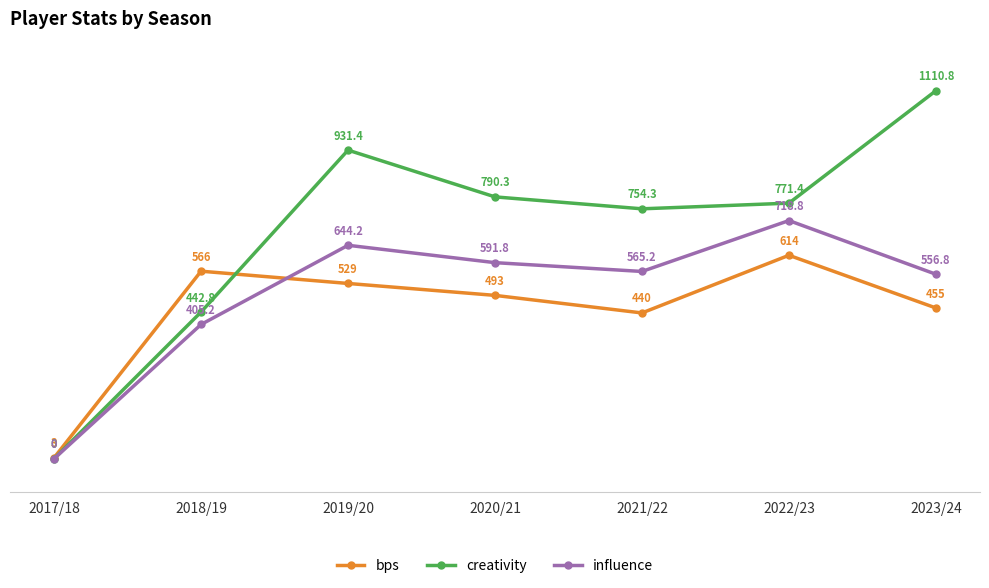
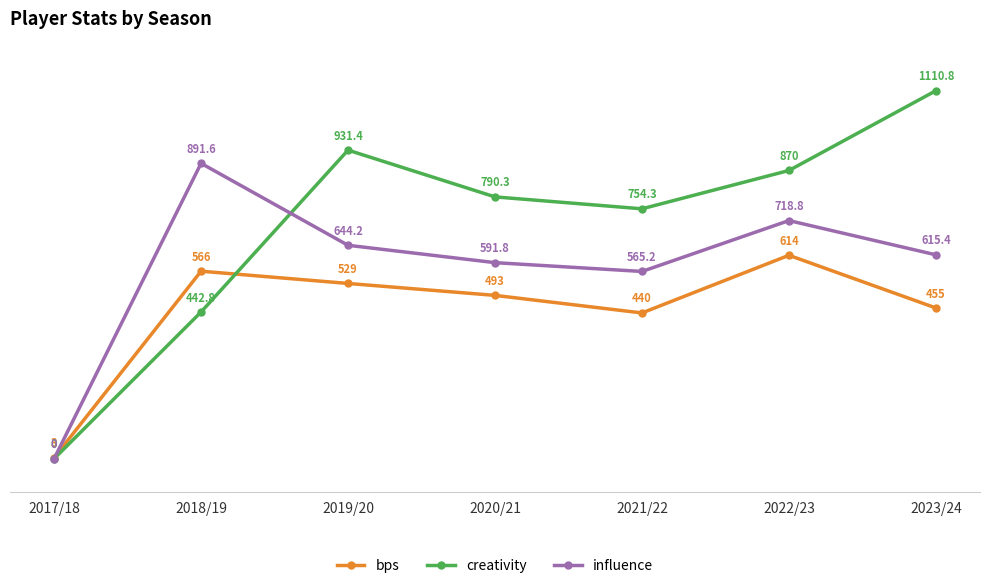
  {
    "bps": {
      "2018/19": 566,
      "2019/20": 529,
      "2020/21": 493,
      "2021/22": 440,
      "2022/23": 614,
      "2023/24": 455
    },
    "creativity": {
      "2018/19": 442.8,
      "2019/20": 931.4,
      "2020/21": 790.3,
      "2021/22": 754.3,
-     "2022/23": 771.4,
+     "2022/23": 870,
      "2023/24": 1110.8
    },
    "influence": {
-     "2018/19": 405.2,
+     "2018/19": 891.6,
      "2019/20": 644.2,
      "2020/21": 591.8,
      "2021/22": 565.2,
-     "2023/24": 556.8
+     "2023/24": 615.4
    }
  }
